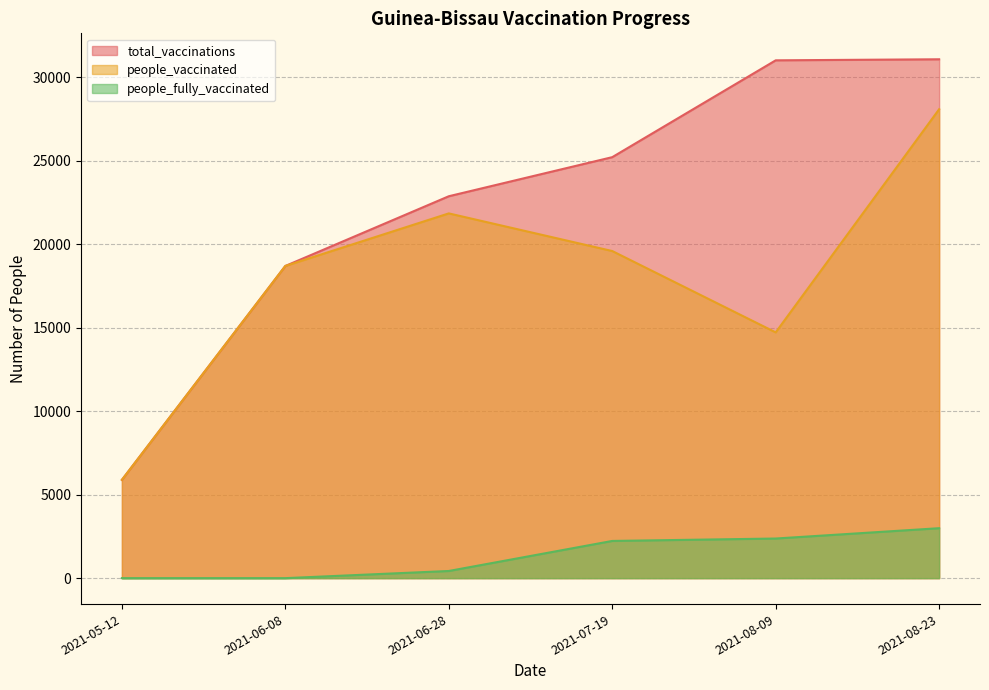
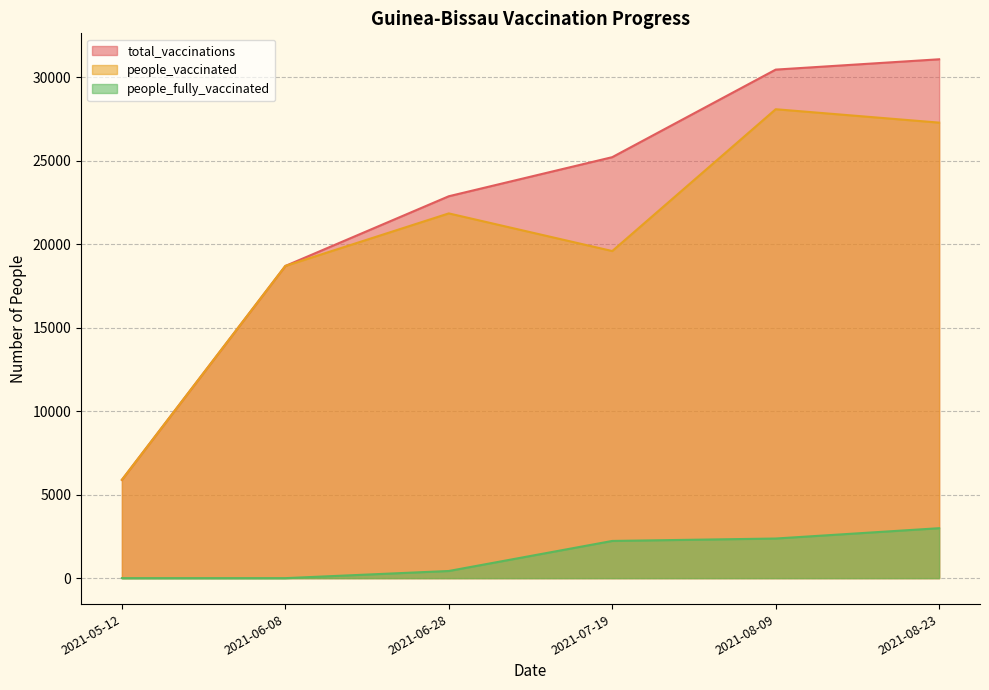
  {
    "total_vaccinations": {
      "2021-06-28": 22900,
      "2021-07-19": 25200,
-     "2021-08-09": 31000,
+     "2021-08-09": 30500,
      "2021-08-23": 31100
    },
    "people_vaccinated": {
      "2021-06-28": 21900,
      "2021-07-19": 19600,
-     "2021-08-09": 14700,
-     "2021-08-23": 28100
+     "2021-08-09": 28100,
+     "2021-08-23": 27300
    },
    "people_fully_vaccinated": {
      "2021-05-12": 0,
      "2021-06-08": 0,
      "2021-06-28": 400,
      "2021-07-19": 2200,
      "2021-08-09": 2400,
      "2021-08-23": 3000
    }
  }
